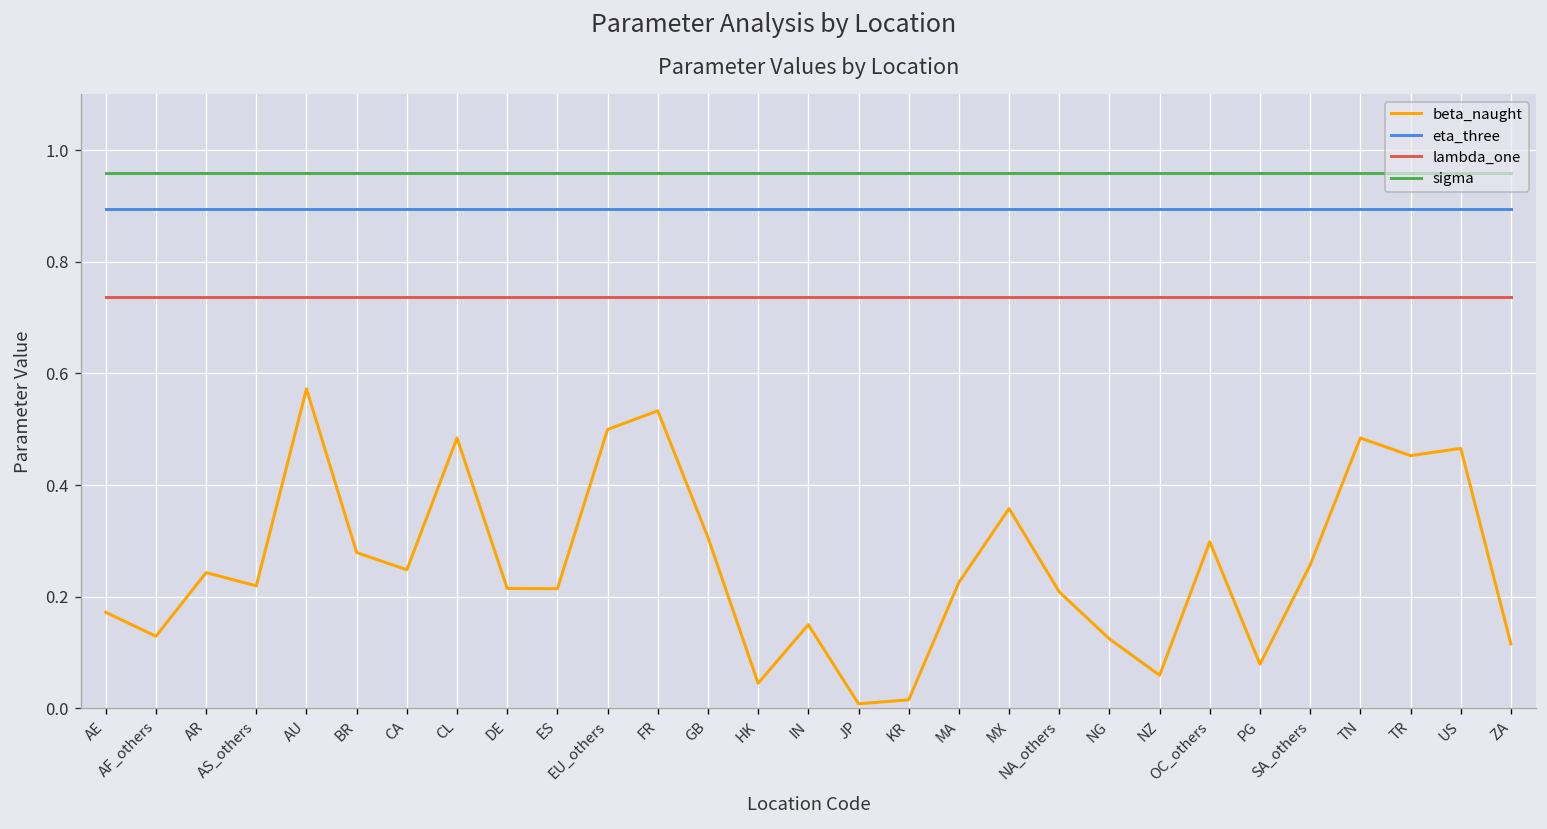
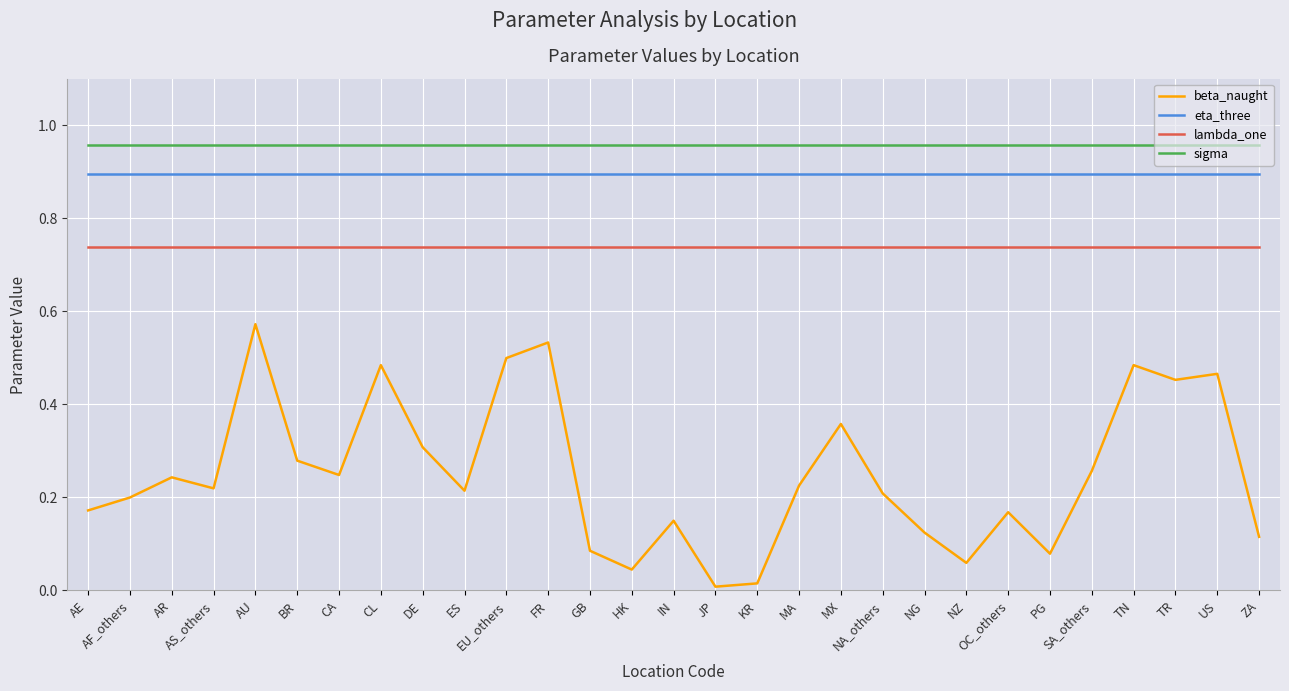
  {
    "beta_naught": {
      "AE": 0.17,
-     "AF_others": 0.13,
+     "AF_others": 0.20,
      "AR": 0.24,
      "AS_others": 0.22,
      "AU": 0.57,
      "BR": 0.28,
      "CA": 0.25,
      "CL": 0.48,
-     "DE": 0.21,
+     "DE": 0.31,
      "ES": 0.21,
      "EU_others": 0.50,
      "FR": 0.53,
-     "GB": 0.31,
+     "GB": 0.09,
      "HK": 0.04,
      "IN": 0.15,
      "JP": 0.01,
      "KR": 0.02,
      "MA": 0.23,
      "MX": 0.36,
      "NA_others": 0.21,
      "NG": 0.12,
      "NZ": 0.06,
-     "OC_others": 0.30,
+     "OC_others": 0.17,
      "PG": 0.08,
      "SA_others": 0.26,
      "TN": 0.48,
      "TR": 0.45,
      "US": 0.47,
      "ZA": 0.12
    },
    "eta_three": {
      "AE": 0.90,
      "AF_others": 0.90,
      "AR": 0.90,
      "AS_others": 0.90,
      "AU": 0.90,
      "BR": 0.90,
      "CA": 0.90,
      "CL": 0.90,
      "DE": 0.90,
      "ES": 0.90,
      "EU_others": 0.90,
      "FR": 0.90,
      "GB": 0.90,
      "HK": 0.90,
      "IN": 0.90,
      "JP": 0.90,
      "KR": 0.90,
      "MA": 0.90,
      "MX": 0.90,
      "NA_others": 0.90,
      "NG": 0.90,
      "NZ": 0.90,
      "OC_others": 0.90,
      "PG": 0.90,
      "SA_others": 0.90,
      "TN": 0.90,
      "TR": 0.90,
      "US": 0.90,
      "ZA": 0.90
    },
    "lambda_one": {
      "AE": 0.74,
      "AF_others": 0.74,
      "AR": 0.74,
      "AS_others": 0.74,
      "AU": 0.74,
      "BR": 0.74,
      "CA": 0.74,
      "CL": 0.74,
      "DE": 0.74,
      "ES": 0.74,
      "EU_others": 0.74,
      "FR": 0.74,
      "GB": 0.74,
      "HK": 0.74,
      "IN": 0.74,
      "JP": 0.74,
      "KR": 0.74,
      "MA": 0.74,
      "MX": 0.74,
      "NA_others": 0.74,
      "NG": 0.74,
      "NZ": 0.74,
      "OC_others": 0.74,
      "PG": 0.74,
      "SA_others": 0.74,
      "TN": 0.74,
      "TR": 0.74,
      "US": 0.74,
      "ZA": 0.74
    },
    "sigma": {
      "AE": 0.96,
      "AF_others": 0.96,
      "AR": 0.96,
      "AS_others": 0.96,
      "AU": 0.96,
      "BR": 0.96,
      "CA": 0.96,
      "CL": 0.96,
      "DE": 0.96,
      "ES": 0.96,
      "EU_others": 0.96,
      "FR": 0.96,
      "GB": 0.96,
      "HK": 0.96,
      "IN": 0.96,
      "JP": 0.96,
      "KR": 0.96,
      "MA": 0.96,
      "MX": 0.96,
      "NA_others": 0.96,
      "NG": 0.96,
      "NZ": 0.96,
      "OC_others": 0.96,
      "PG": 0.96,
      "SA_others": 0.96,
      "TN": 0.96
    }
  }
